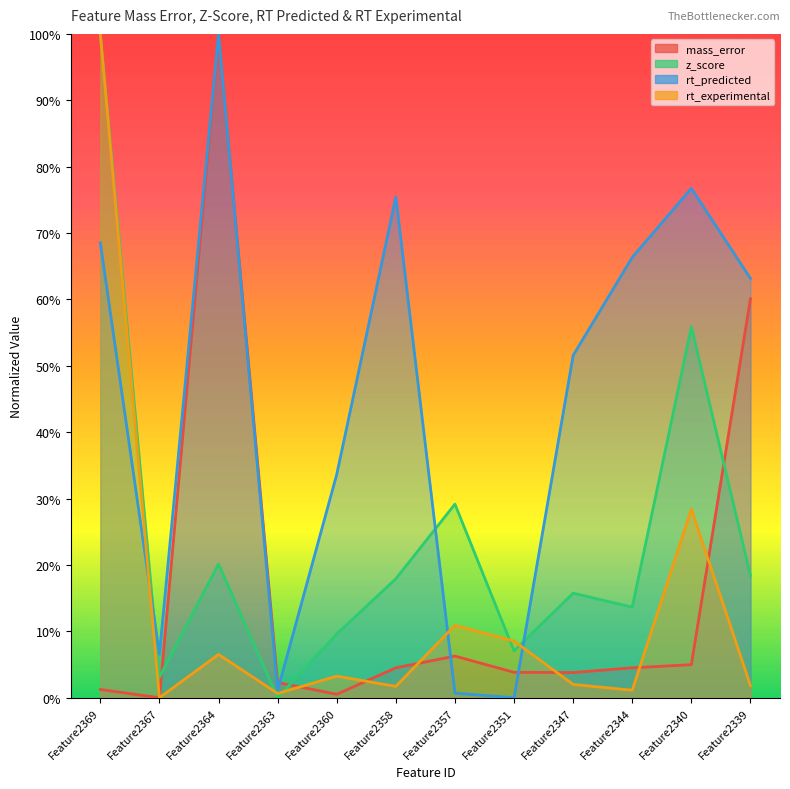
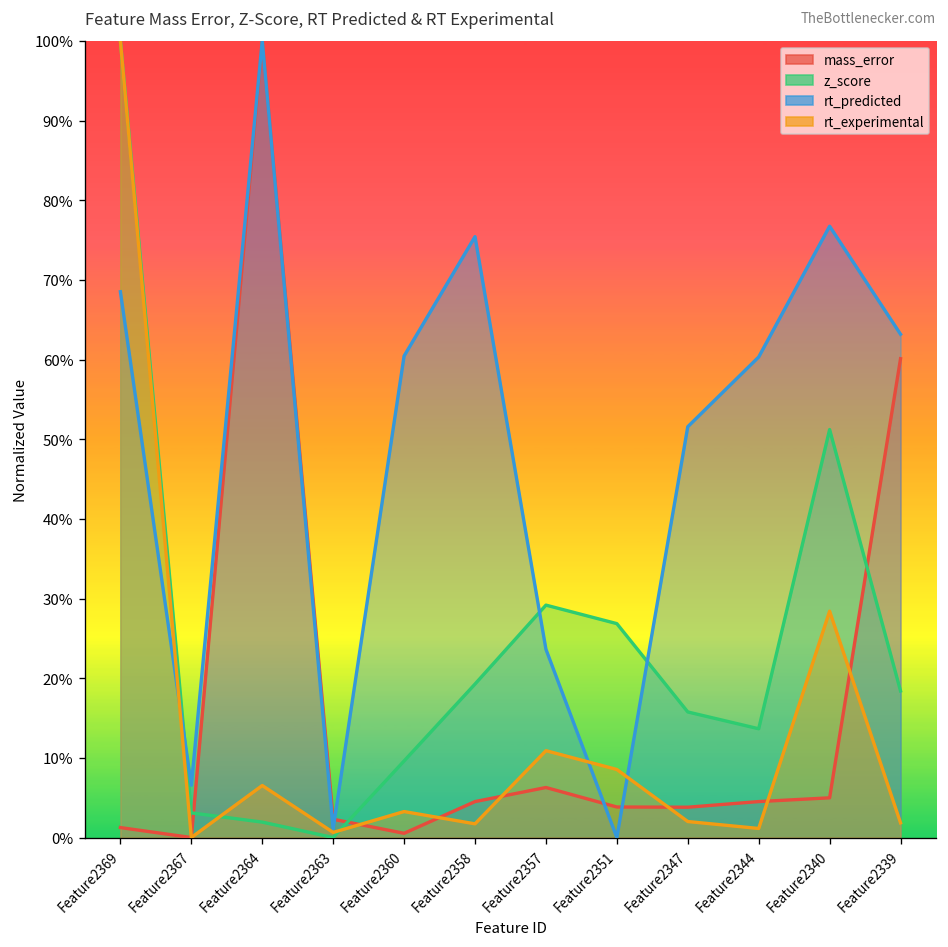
  {
    "z_score": {
      "Feature2367": "3%",
-     "Feature2364": "20%",
+     "Feature2364": "2%",
      "Feature2363": "0%",
      "Feature2360": "10%",
-     "Feature2358": "18%",
+     "Feature2358": "19%",
      "Feature2357": "29%",
-     "Feature2351": "7%",
+     "Feature2351": "27%",
      "Feature2347": "16%",
      "Feature2344": "14%",
-     "Feature2340": "56%",
+     "Feature2340": "51%",
      "Feature2339": "18%"
    },
    "rt_predicted": {
      "Feature2369": "69%",
      "Feature2367": "7%",
      "Feature2363": "1%",
-     "Feature2360": "34%",
+     "Feature2360": "60%",
      "Feature2358": "75%",
-     "Feature2357": "1%",
+     "Feature2357": "24%",
      "Feature2351": "0%",
      "Feature2347": "52%",
-     "Feature2344": "66%",
+     "Feature2344": "60%",
      "Feature2340": "77%",
      "Feature2339": "63%"
    }
  }
